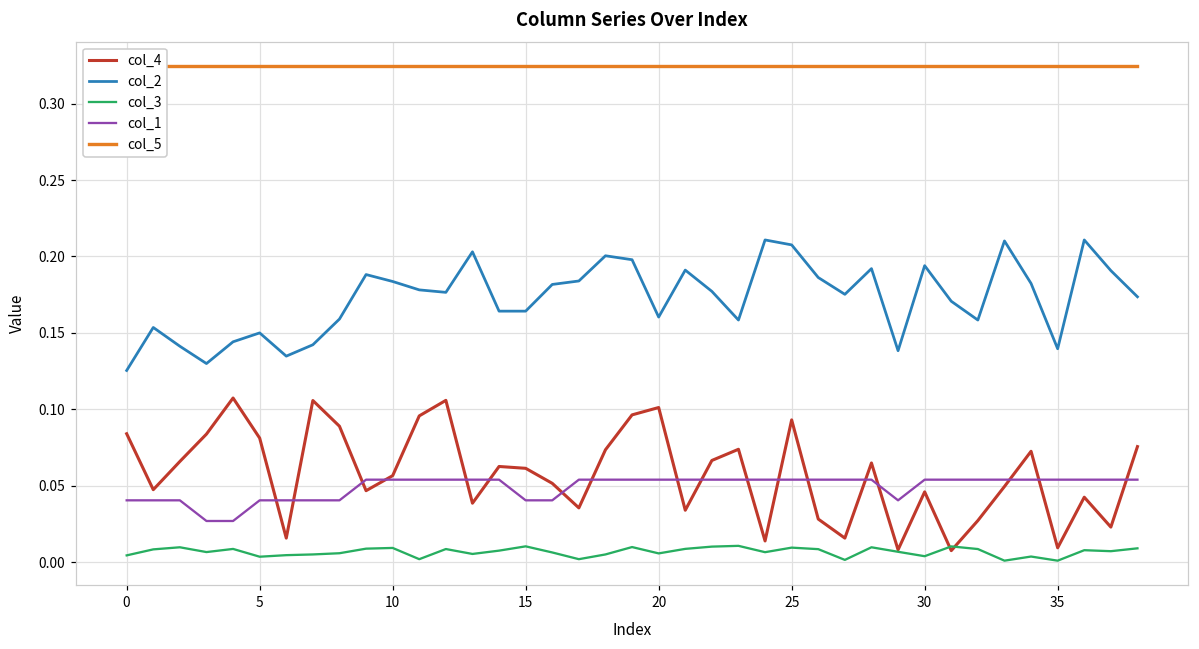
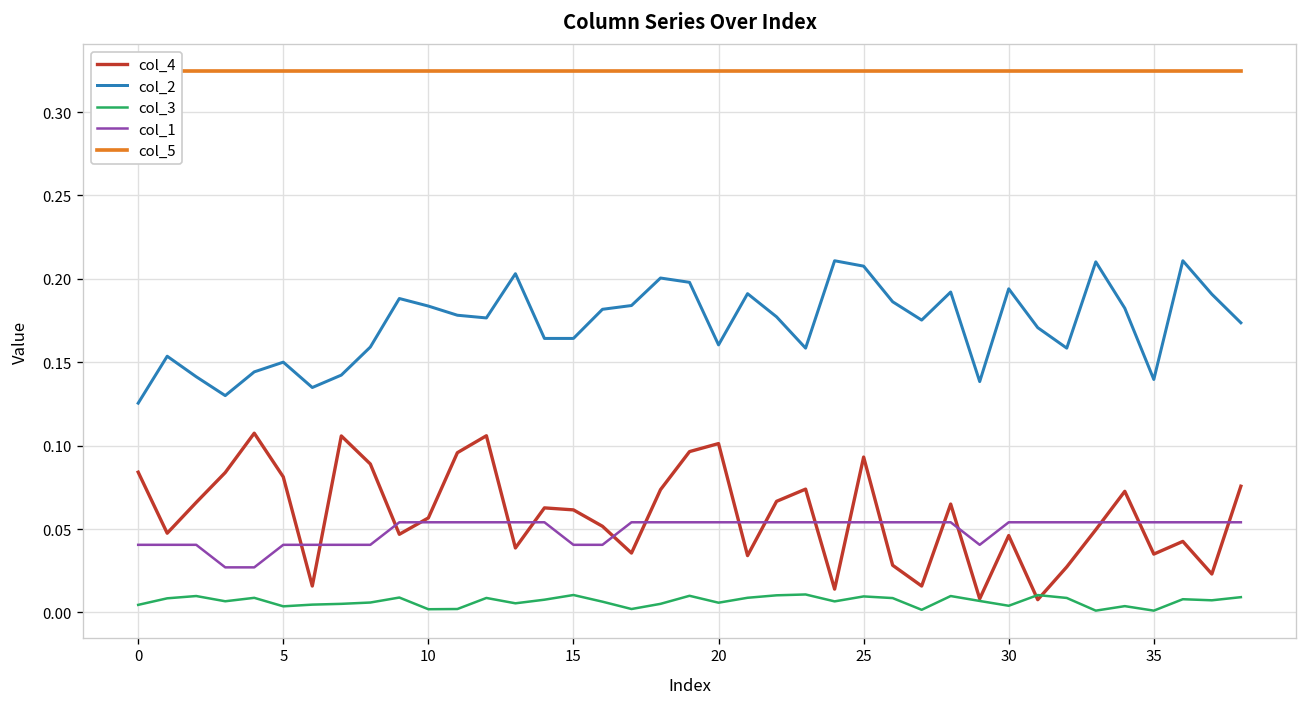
  {
    "col_4": {
      "0": 0.084,
      "5": 0.081,
      "10": 0.057,
      "15": 0.061,
      "20": 0.101,
      "25": 0.093,
      "30": 0.046,
-     "35": 0.010
+     "35": 0.035
    },
    "col_2": {
      "0": 0.125,
      "5": 0.150,
      "10": 0.184,
      "15": 0.164,
      "20": 0.160,
      "25": 0.208,
      "30": 0.194,
      "35": 0.140
    },
    "col_3": {
      "0": 0.005,
      "5": 0.004,
-     "10": 0.009,
+     "10": 0.002,
      "15": 0.010,
      "20": 0.006,
      "25": 0.010,
      "30": 0.004,
      "35": 0.001
    },
    "col_1": {
      "0": 0.041,
      "5": 0.041,
      "10": 0.054,
      "15": 0.041,
      "20": 0.054,
      "25": 0.054,
      "30": 0.054,
      "35": 0.054
    },
    "col_5": {
      "5": 0.324,
      "10": 0.324,
      "15": 0.324,
      "20": 0.324,
      "25": 0.324,
      "30": 0.324,
      "35": 0.324
    }
  }
